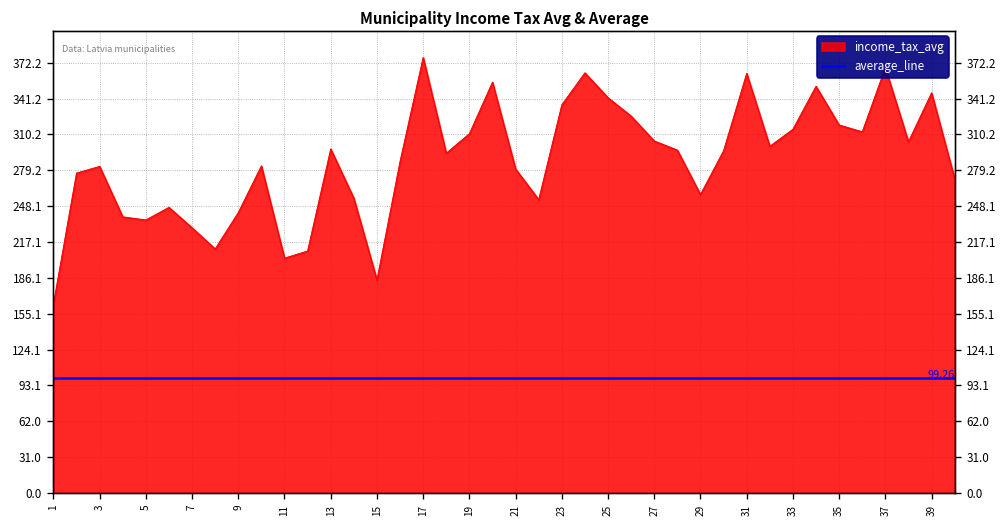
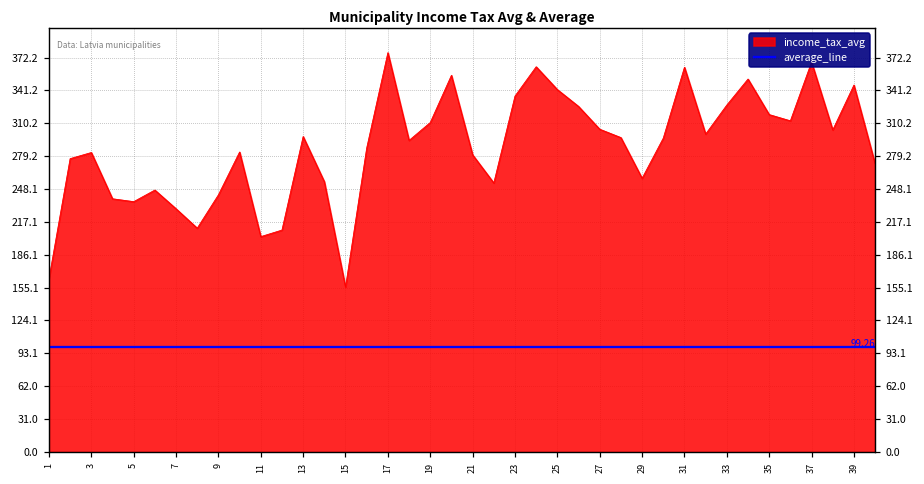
  {
    "income_tax_avg": {
      "1": 160,
      "3": 280,
      "5": 240,
      "7": 230,
      "9": 240,
      "11": 200,
      "13": 300,
-     "15": 180,
+     "15": 160,
      "17": 380,
      "19": 310,
      "21": 280,
      "23": 340,
      "25": 340,
      "27": 300,
      "29": 260,
      "31": 360,
-     "33": 310,
+     "33": 330,
      "35": 320,
      "39": 350
    },
    "average_line": {
      "1": 100,
      "3": 100,
      "5": 100,
      "7": 100,
      "9": 100,
      "11": 100,
      "13": 100,
      "15": 100,
      "17": 100,
      "19": 100,
      "21": 100,
      "23": 100,
      "25": 100,
      "27": 100,
      "29": 100,
      "31": 100,
      "33": 100,
      "35": 100,
      "37": 100
    }
  }
